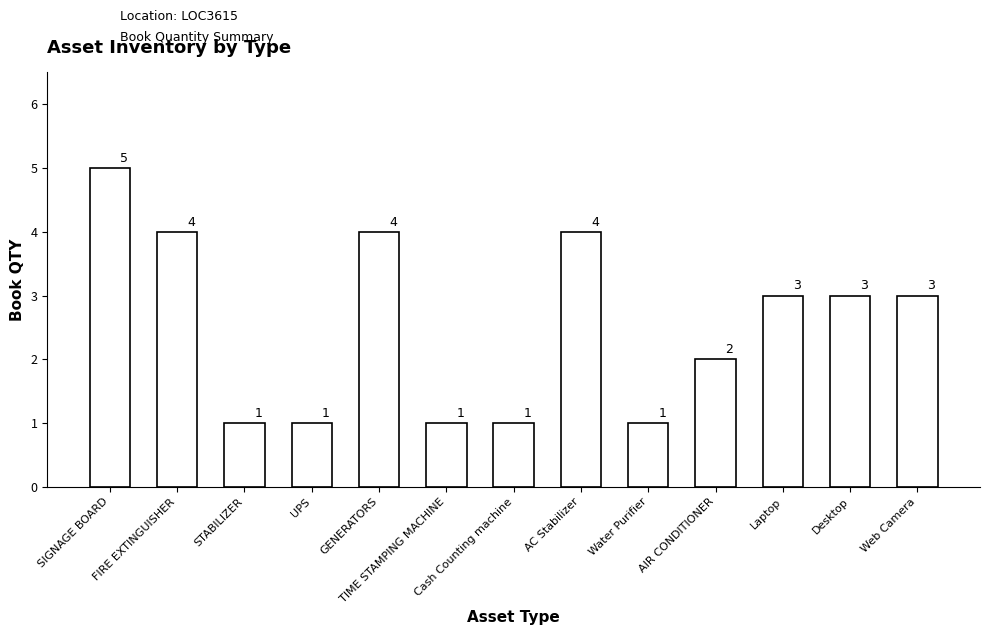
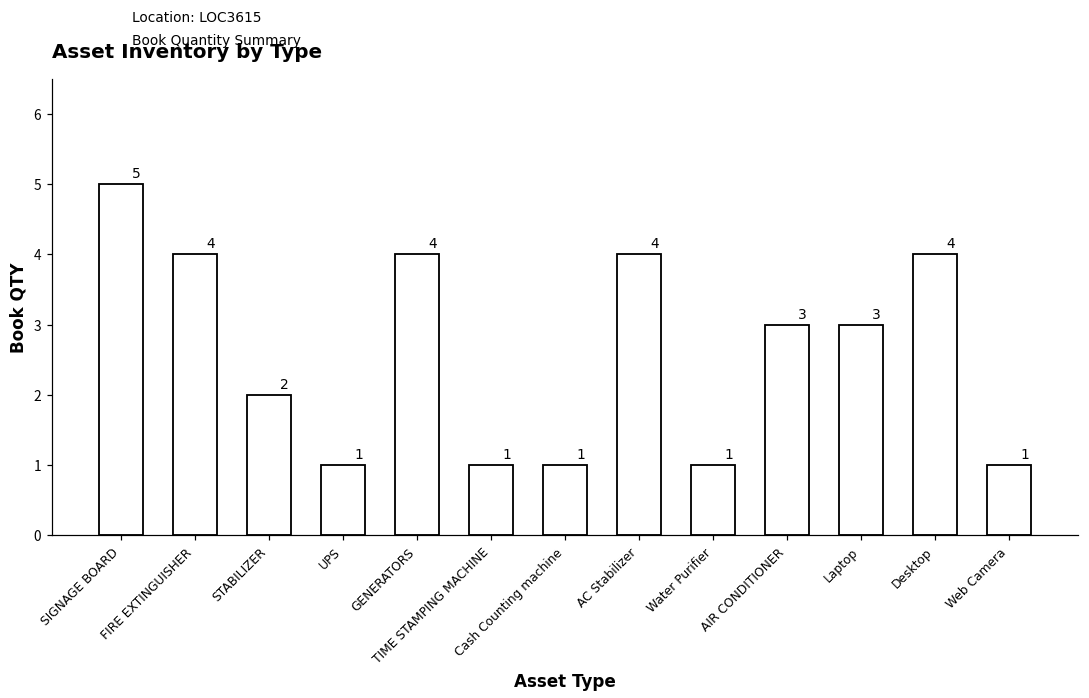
  {
    "SIGNAGE BOARD": 5,
    "FIRE EXTINGUISHER": 4,
-   "STABILIZER": 1,
+   "STABILIZER": 2,
    "UPS": 1,
    "GENERATORS": 4,
    "TIME STAMPING MACHINE": 1,
    "Cash Counting machine": 1,
    "AC Stabilizer": 4,
    "Water Purifier": 1,
-   "AIR CONDITIONER": 2,
+   "AIR CONDITIONER": 3,
    "Laptop": 3,
-   "Desktop": 3,
-   "Web Camera": 3
+   "Desktop": 4,
+   "Web Camera": 1
  }
